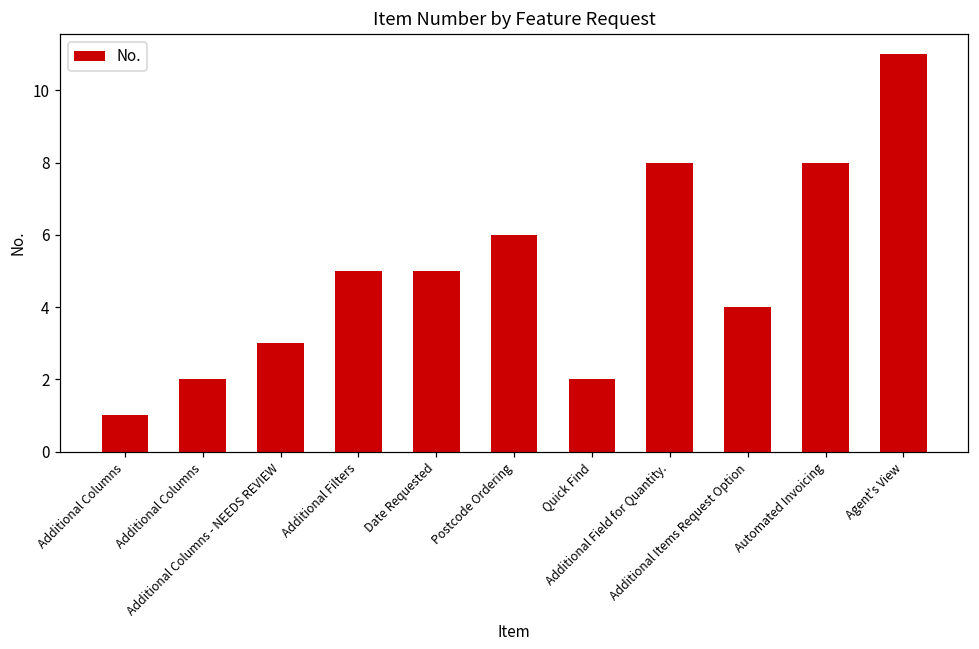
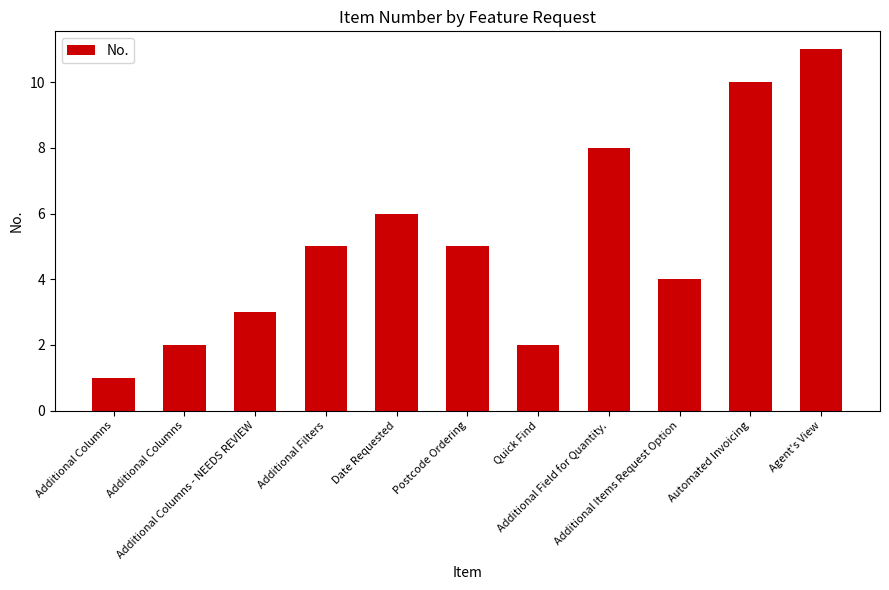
  {
    "Additional Columns - NEEDS REVIEW": 3,
    "Additional Filters": 5,
-   "Date Requested": 5,
-   "Postcode Ordering": 6,
+   "Date Requested": 6,
+   "Postcode Ordering": 5,
    "Quick Find": 2,
    "Additional Field for Quantity.": 8,
    "Additional Items Request Option": 4,
-   "Automated Invoicing": 8,
+   "Automated Invoicing": 10,
    "Agent's View": 11
  }
